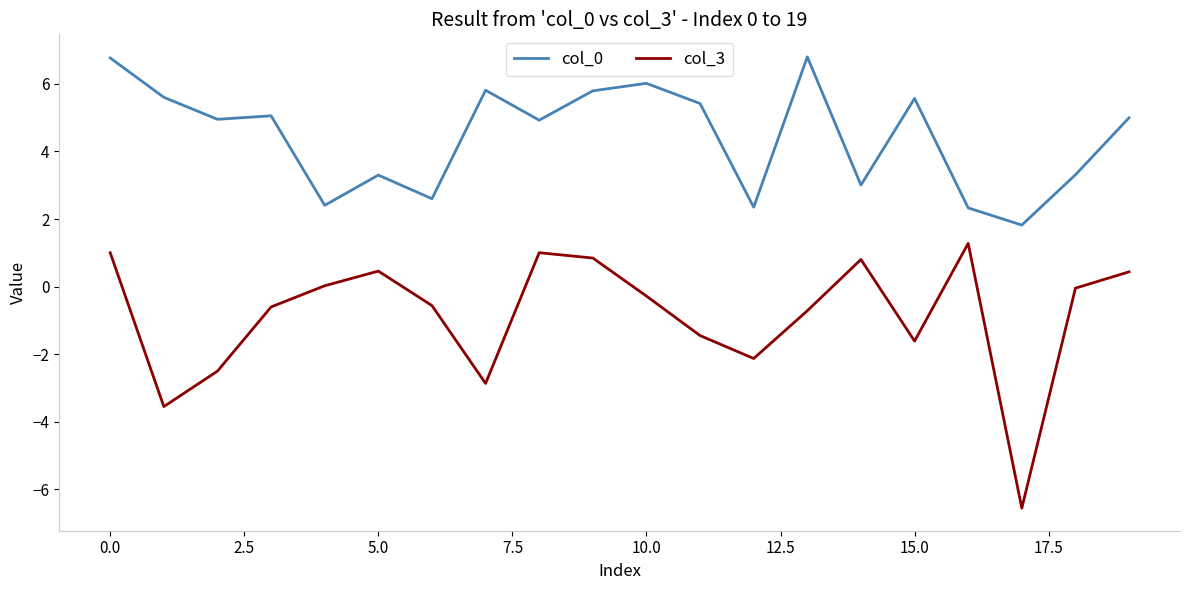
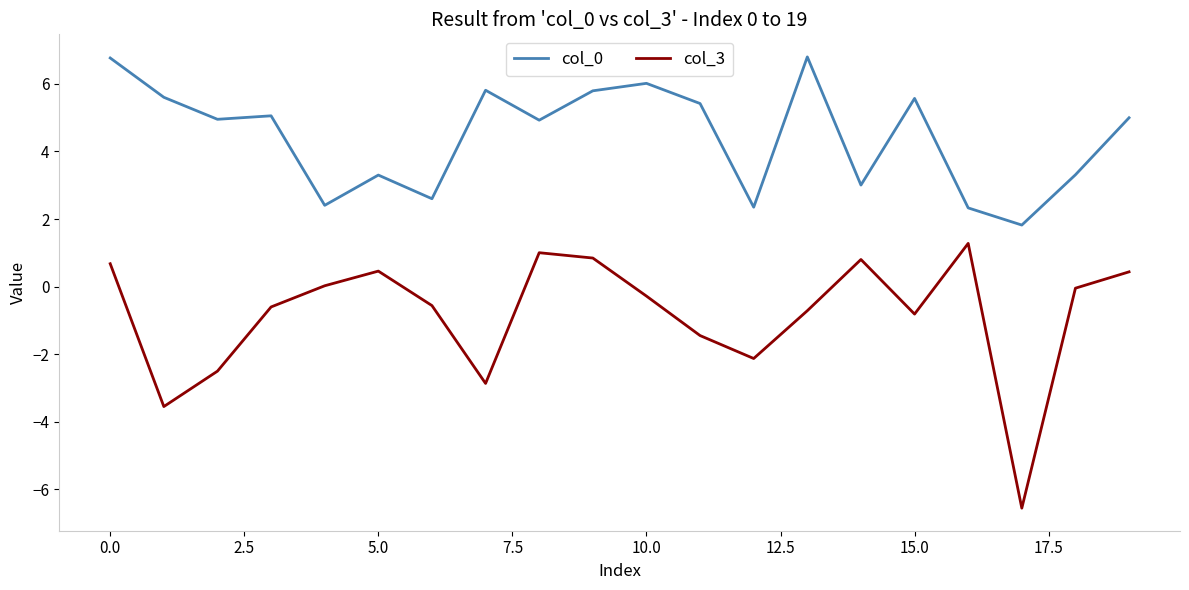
  {
    "col_0": {
      "0.0": 6.8,
      "5.0": 3.3,
      "10.0": 6.0,
      "15.0": 5.6
    },
    "col_3": {
-     "0.0": 1.0,
+     "0.0": 0.7,
      "5.0": 0.5,
      "10.0": -0.3,
-     "15.0": -1.6
+     "15.0": -0.8
    }
  }
